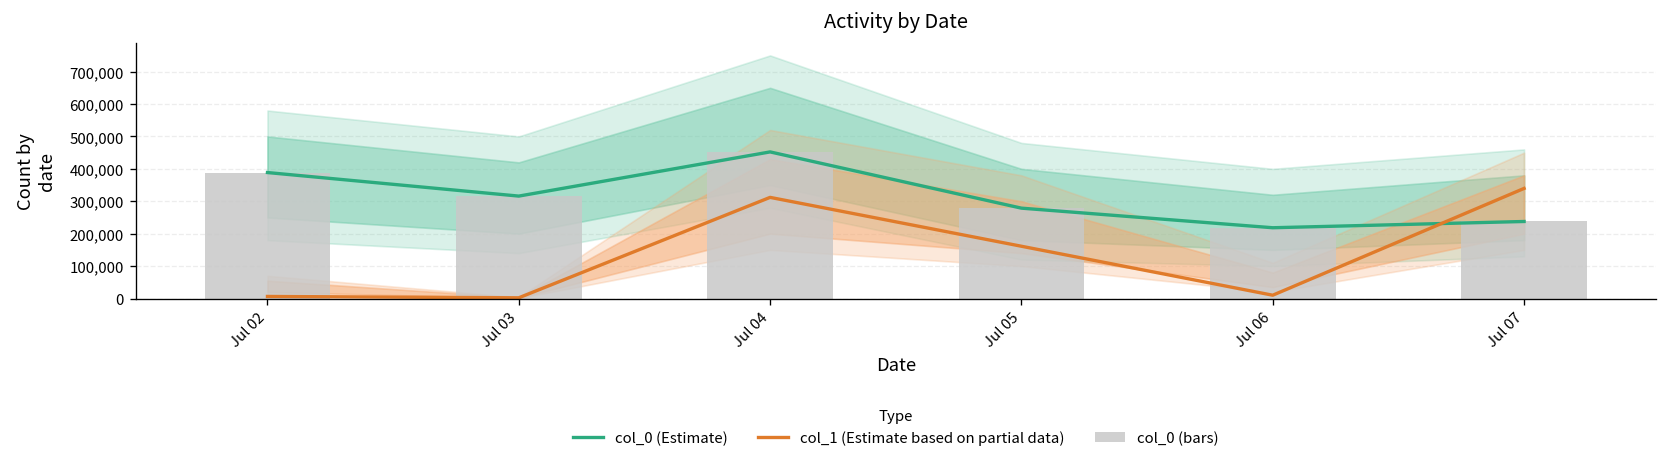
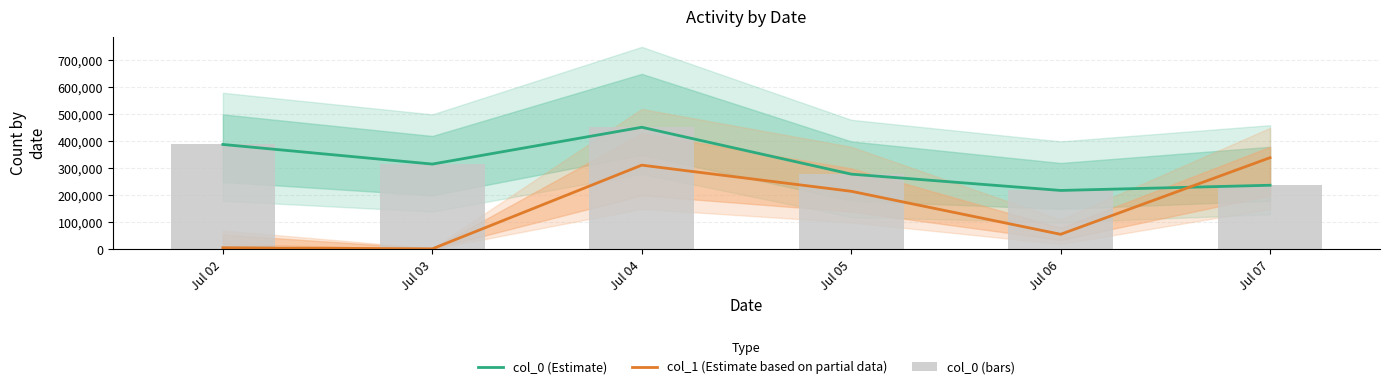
  {
    "col_1 (Estimate based on partial data)": {
      "Jul 02": "10,000",
      "Jul 04": "310,000",
-     "Jul 05": "160,000",
-     "Jul 06": "10,000",
+     "Jul 05": "220,000",
+     "Jul 06": "60,000",
      "Jul 07": "340,000"
    }
  }
